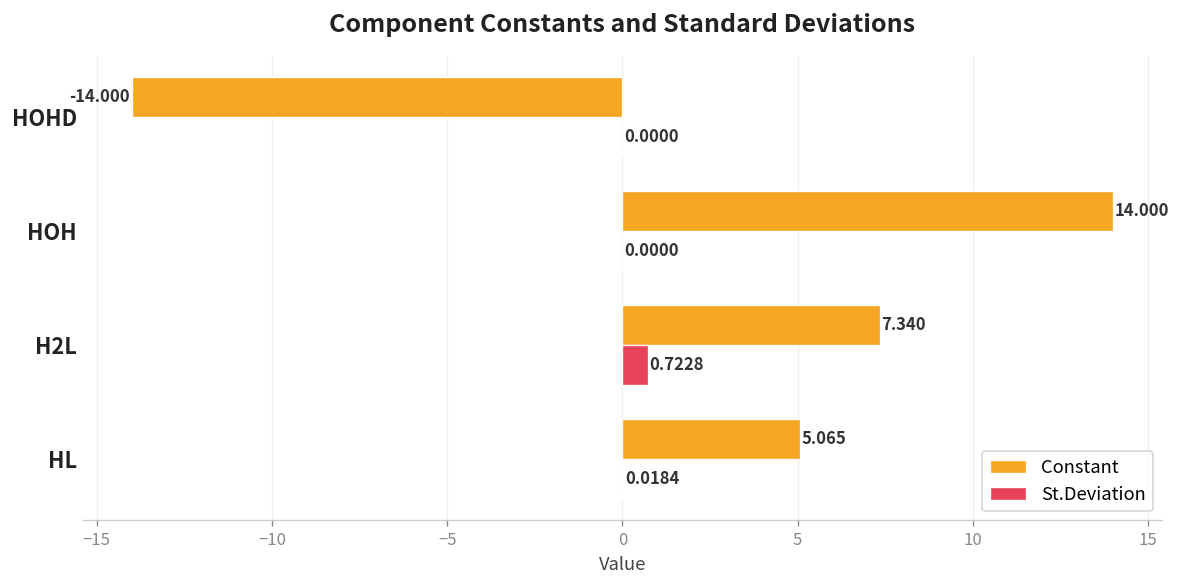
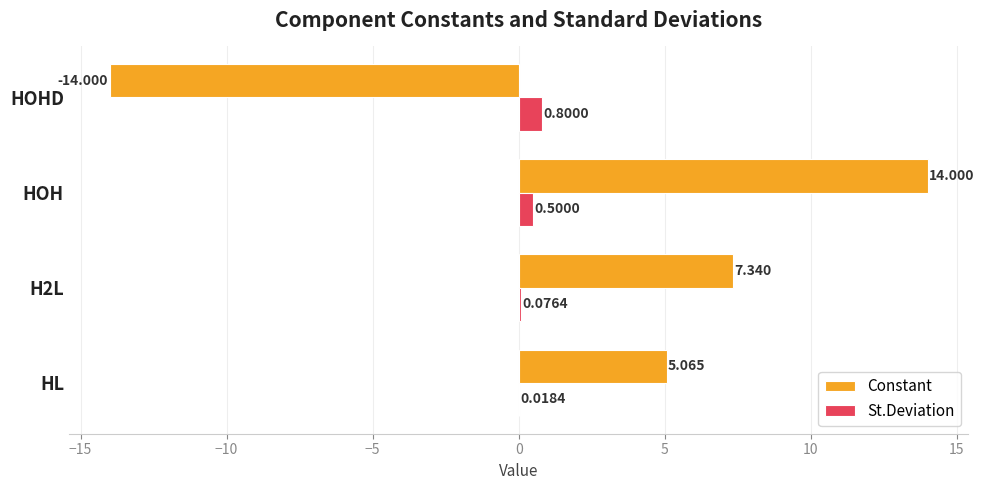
  {
    "Constant": {
      "HOHD": -14.000,
      "HOH": 14.000,
      "H2L": 7.340,
      "HL": 5.065
    },
    "St.Deviation": {
-     "HOHD": 0.0000,
-     "HOH": 0.0000,
-     "H2L": 0.7228,
+     "HOHD": 0.8000,
+     "HOH": 0.5000,
+     "H2L": 0.0764,
      "HL": 0.0184
    }
  }
